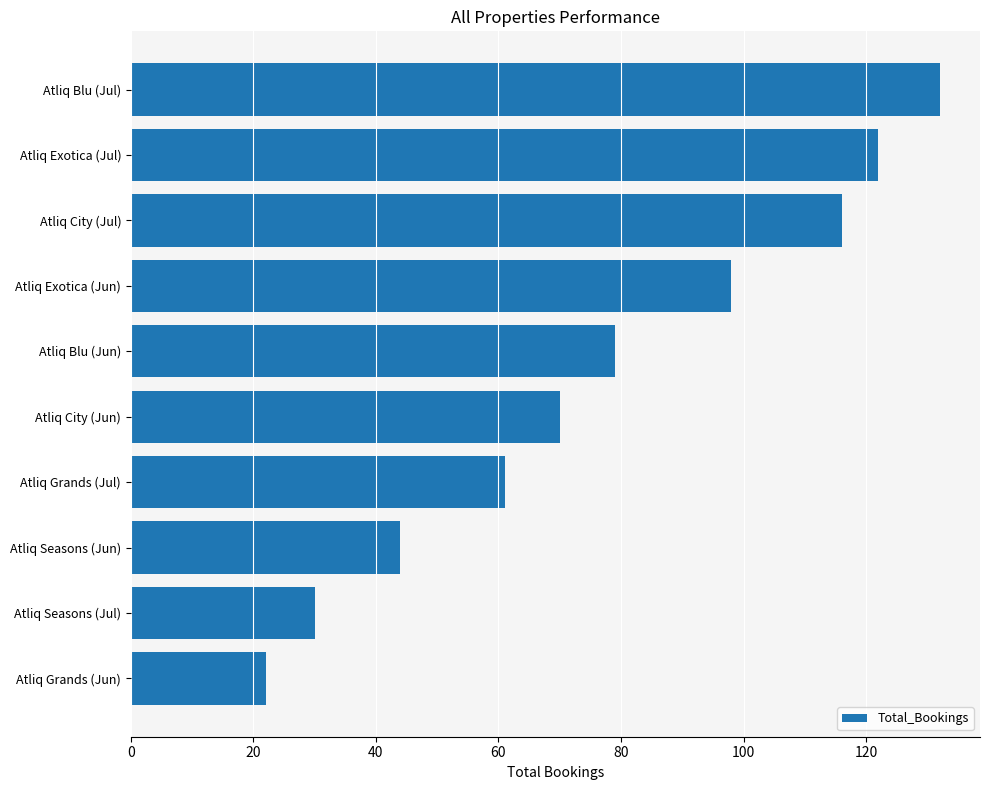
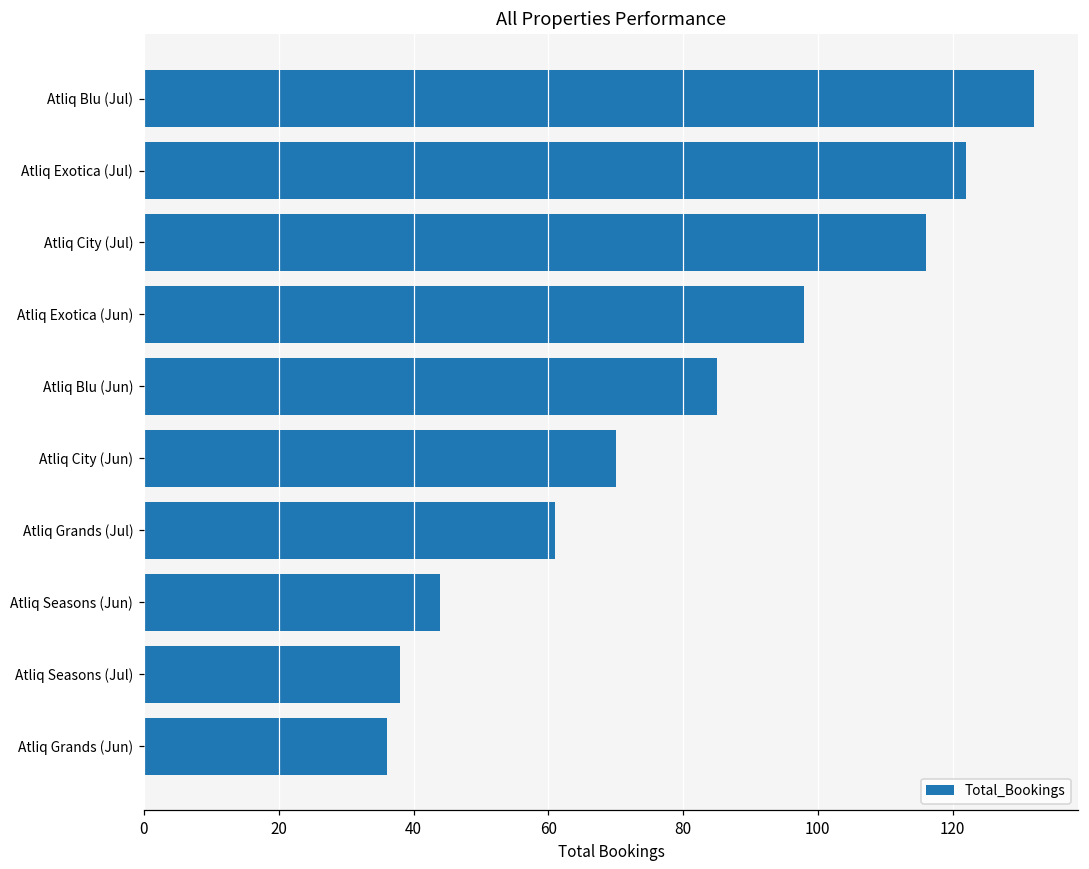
  {
    "Atliq Blu (Jul)": 132,
    "Atliq Exotica (Jul)": 122,
    "Atliq City (Jul)": 116,
    "Atliq Exotica (Jun)": 98,
-   "Atliq Blu (Jun)": 79,
+   "Atliq Blu (Jun)": 85,
    "Atliq City (Jun)": 70,
    "Atliq Grands (Jul)": 61,
    "Atliq Seasons (Jun)": 44,
-   "Atliq Seasons (Jul)": 30,
-   "Atliq Grands (Jun)": 22
+   "Atliq Seasons (Jul)": 38,
+   "Atliq Grands (Jun)": 36
  }
